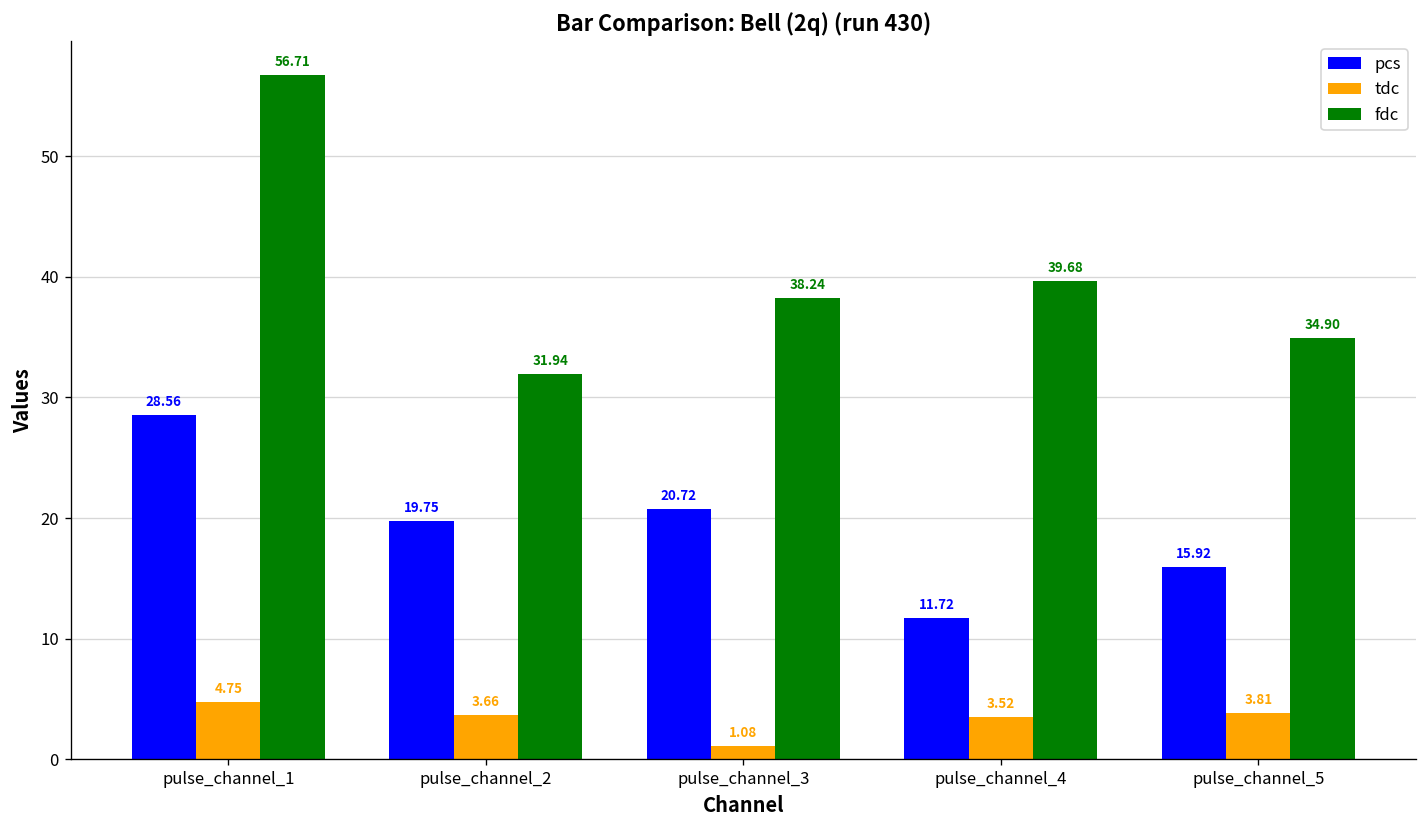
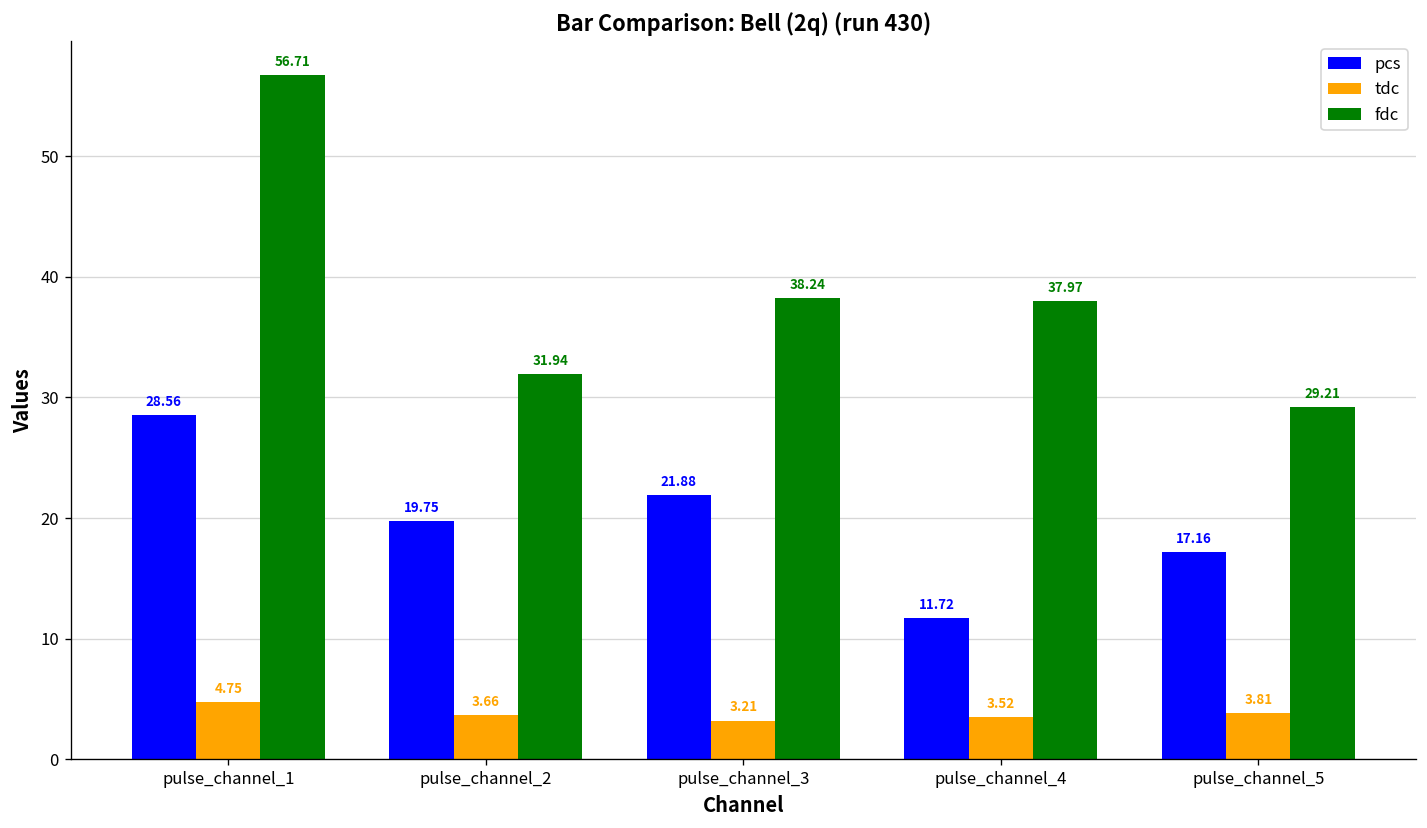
  {
    "pcs": {
      "pulse_channel_1": 28.56,
      "pulse_channel_2": 19.75,
-     "pulse_channel_3": 20.72,
+     "pulse_channel_3": 21.88,
      "pulse_channel_4": 11.72,
-     "pulse_channel_5": 15.92
+     "pulse_channel_5": 17.16
    },
    "tdc": {
      "pulse_channel_1": 4.75,
      "pulse_channel_2": 3.66,
-     "pulse_channel_3": 1.08,
+     "pulse_channel_3": 3.21,
      "pulse_channel_4": 3.52,
      "pulse_channel_5": 3.81
    },
    "fdc": {
      "pulse_channel_1": 56.71,
      "pulse_channel_2": 31.94,
      "pulse_channel_3": 38.24,
-     "pulse_channel_4": 39.68,
-     "pulse_channel_5": 34.90
+     "pulse_channel_4": 37.97,
+     "pulse_channel_5": 29.21
    }
  }
